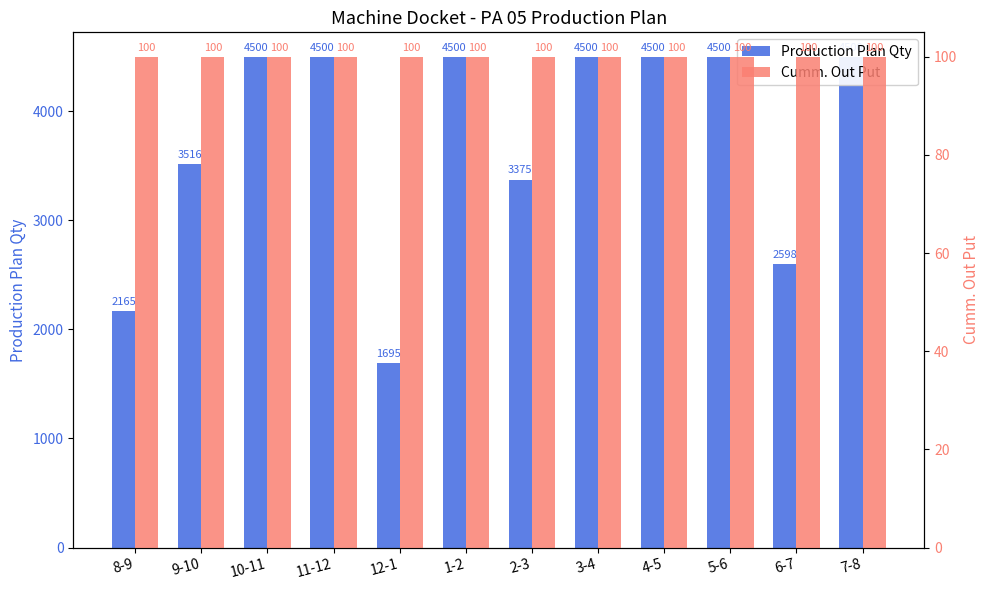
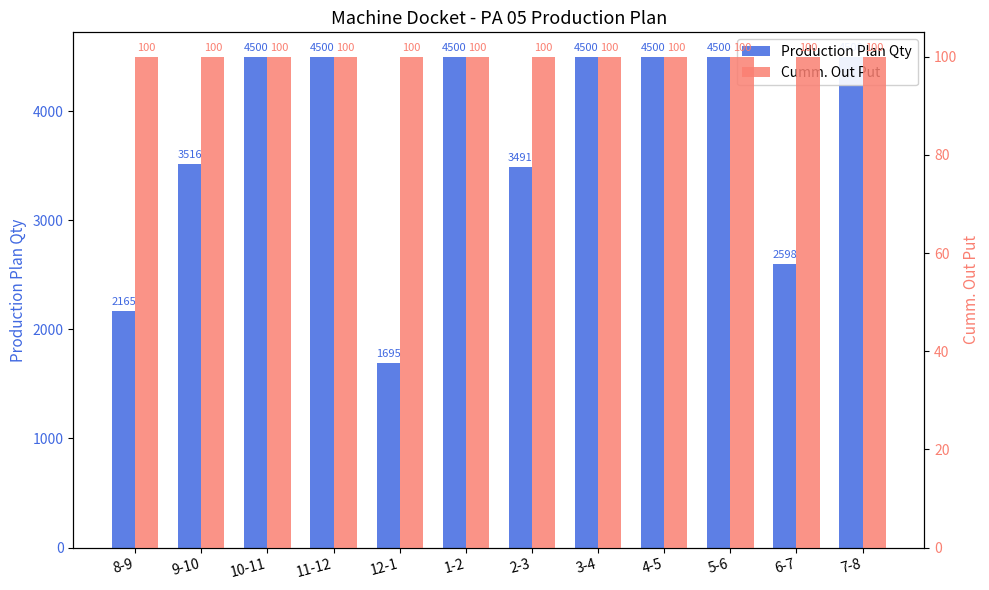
  {
    "Production Plan Qty": {
      "8-9": 2165,
      "9-10": 3516,
      "10-11": 4500,
      "11-12": 4500,
      "12-1": 1695,
      "1-2": 4500,
-     "2-3": 3375,
+     "2-3": 3491,
      "3-4": 4500,
      "4-5": 4500,
      "5-6": 4500,
      "6-7": 2598
    },
    "Cumm. Out Put": {
      "8-9": 100,
      "9-10": 100,
      "10-11": 100,
      "11-12": 100,
      "12-1": 100,
      "1-2": 100,
      "2-3": 100,
      "3-4": 100,
      "4-5": 100
    }
  }
